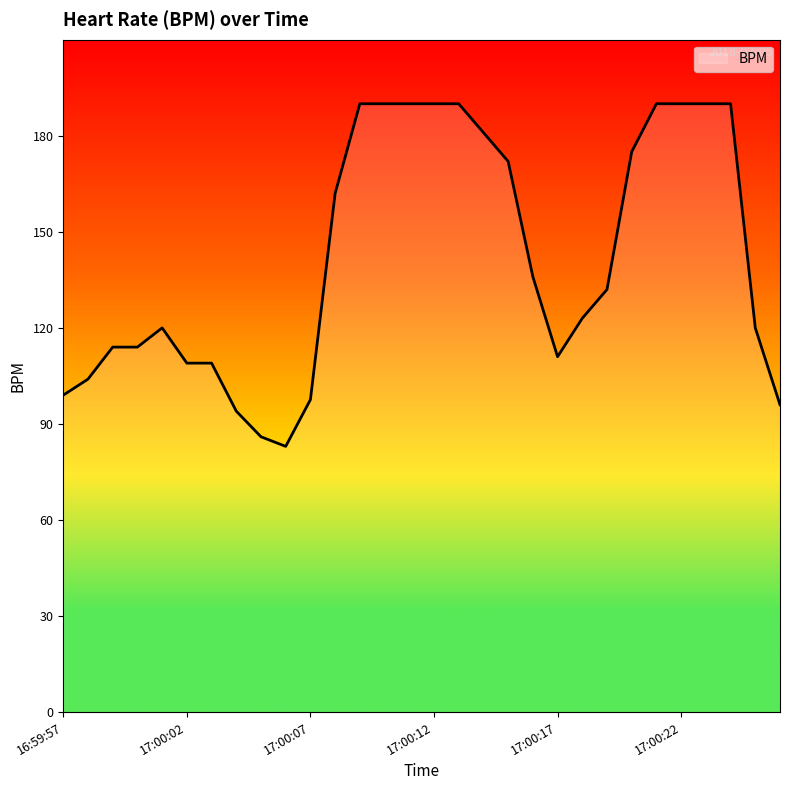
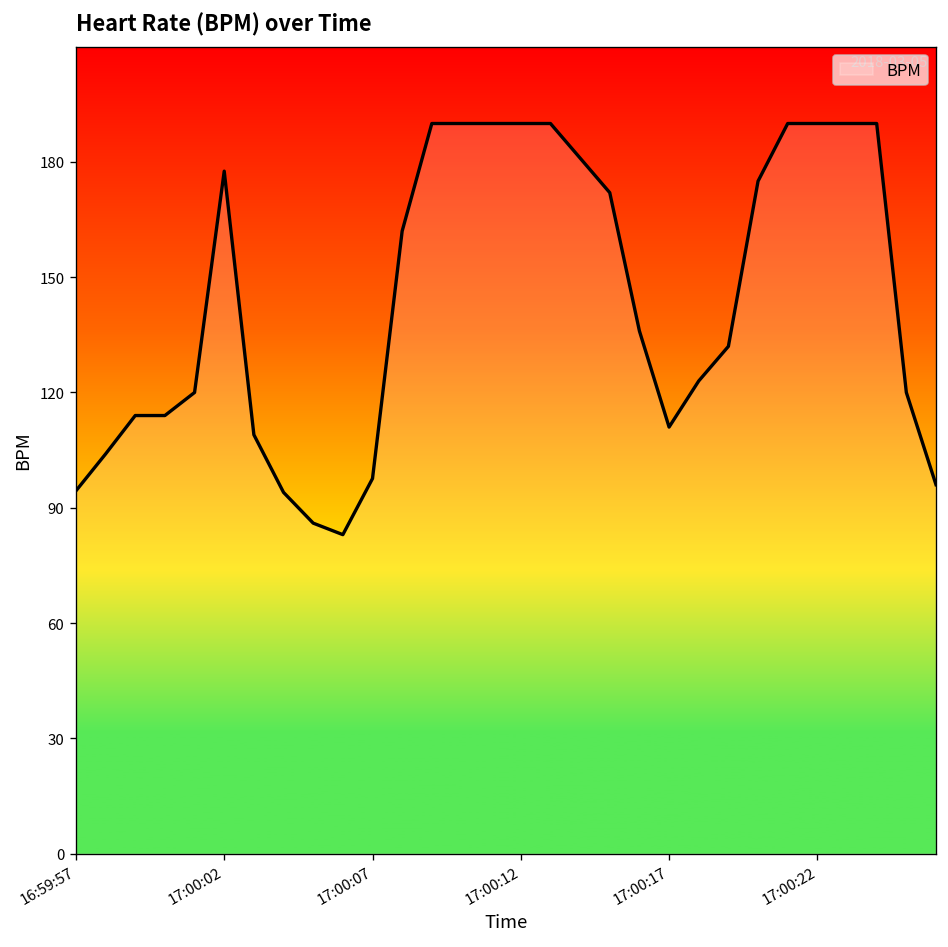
  {
-   "16:59:57": 99,
-   "17:00:02": 109,
+   "16:59:57": 94,
+   "17:00:02": 178,
    "17:00:07": 98,
    "17:00:12": 190,
    "17:00:17": 111,
    "17:00:22": 190
  }
